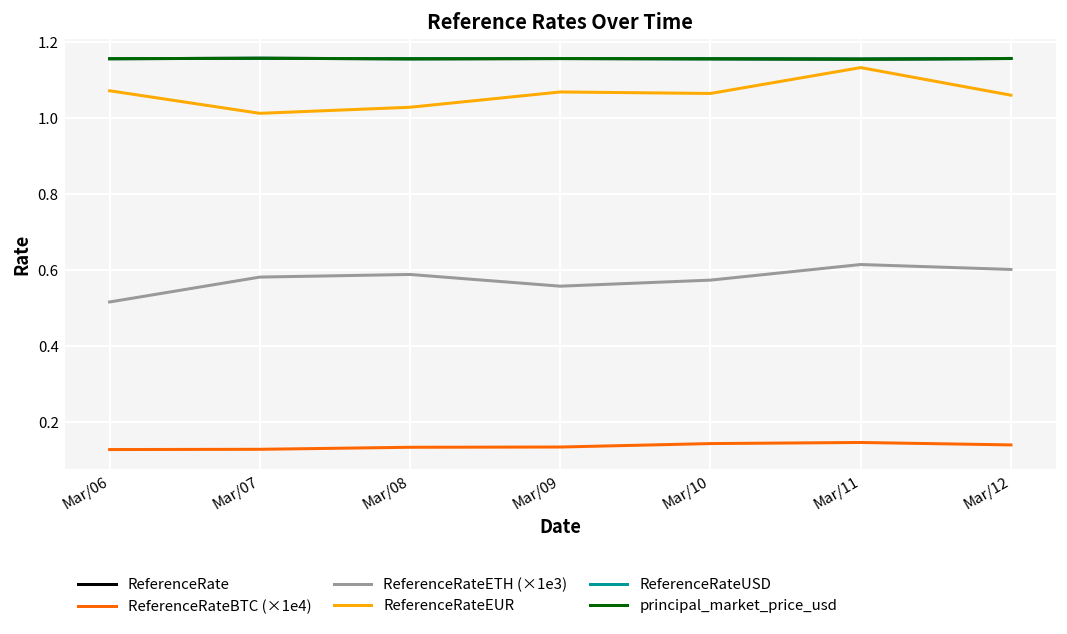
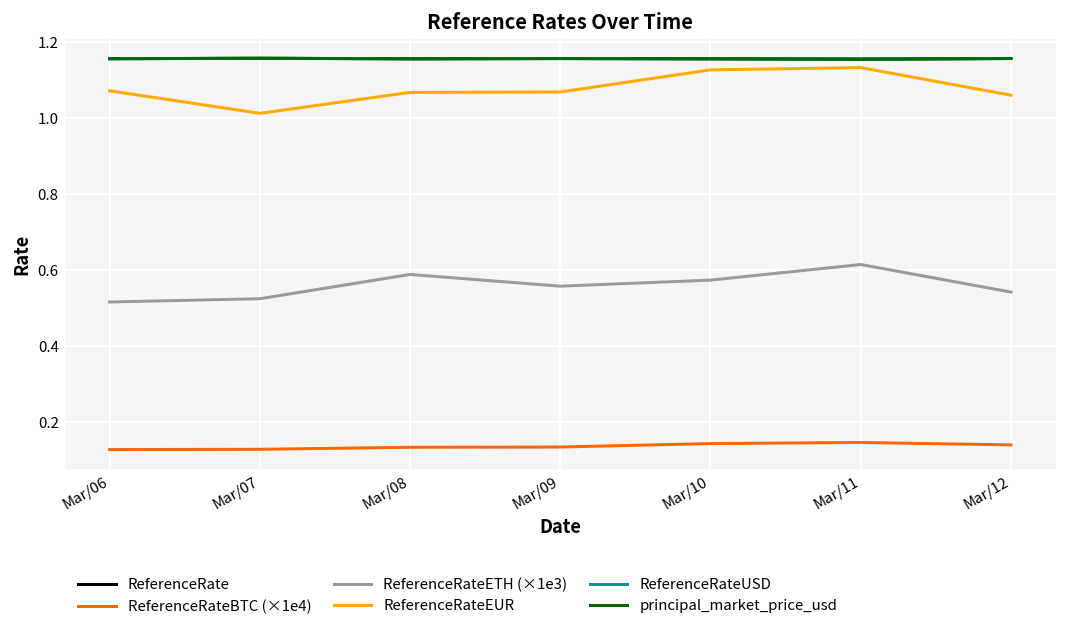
  {
    "principal_market_price_usd": {
      "Mar/06": 1.16,
      "Mar/07": 1.16,
      "Mar/08": 1.16,
      "Mar/09": 1.16,
      "Mar/10": 1.16,
      "Mar/11": 1.16,
      "Mar/12": 1.16
    },
    "ReferenceRateBTC (×1e4)": {
      "Mar/06": 0.13,
      "Mar/07": 0.13,
      "Mar/08": 0.13,
      "Mar/09": 0.13,
      "Mar/10": 0.14,
      "Mar/11": 0.15,
      "Mar/12": 0.14
    },
    "ReferenceRateETH (×1e3)": {
      "Mar/06": 0.52,
-     "Mar/07": 0.58,
+     "Mar/07": 0.52,
      "Mar/08": 0.59,
      "Mar/09": 0.56,
      "Mar/10": 0.57,
      "Mar/11": 0.62,
-     "Mar/12": 0.60
+     "Mar/12": 0.54
    },
    "ReferenceRateEUR": {
      "Mar/06": 1.07,
      "Mar/07": 1.01,
-     "Mar/08": 1.03,
+     "Mar/08": 1.07,
      "Mar/09": 1.07,
-     "Mar/10": 1.07,
+     "Mar/10": 1.13,
      "Mar/11": 1.13,
      "Mar/12": 1.06
    }
  }
